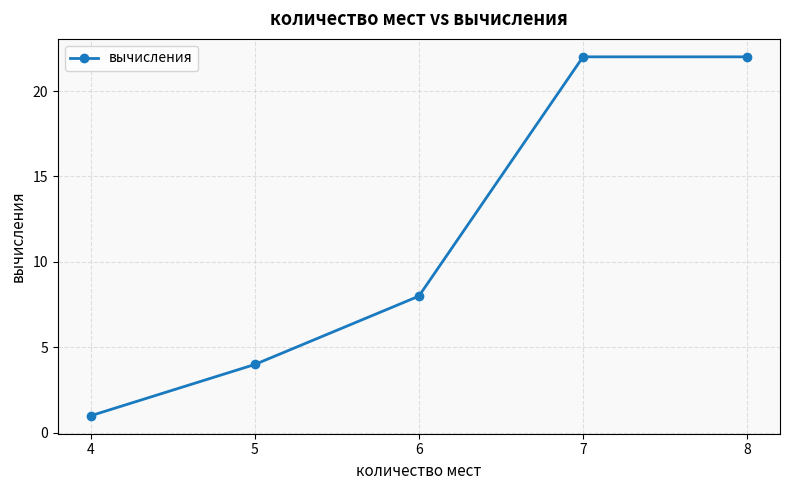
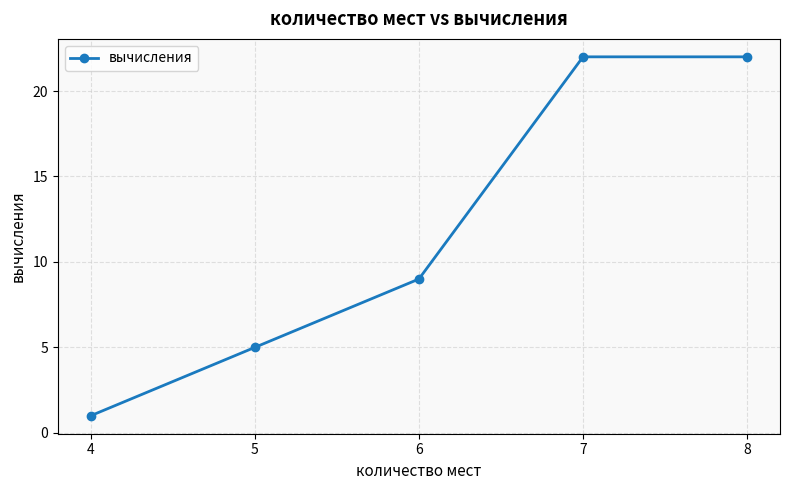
  {
    "4": 1,
-   "5": 4,
-   "6": 8,
+   "5": 5,
+   "6": 9,
    "7": 22,
    "8": 22
  }
